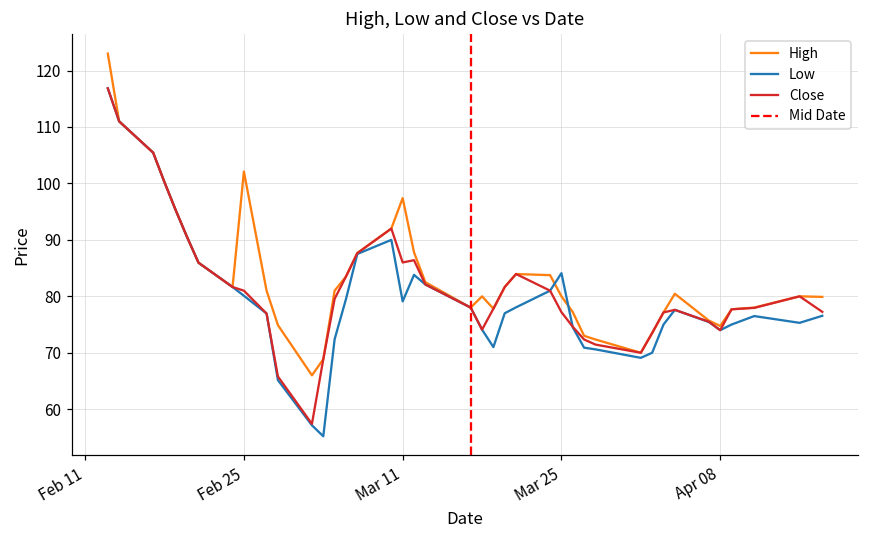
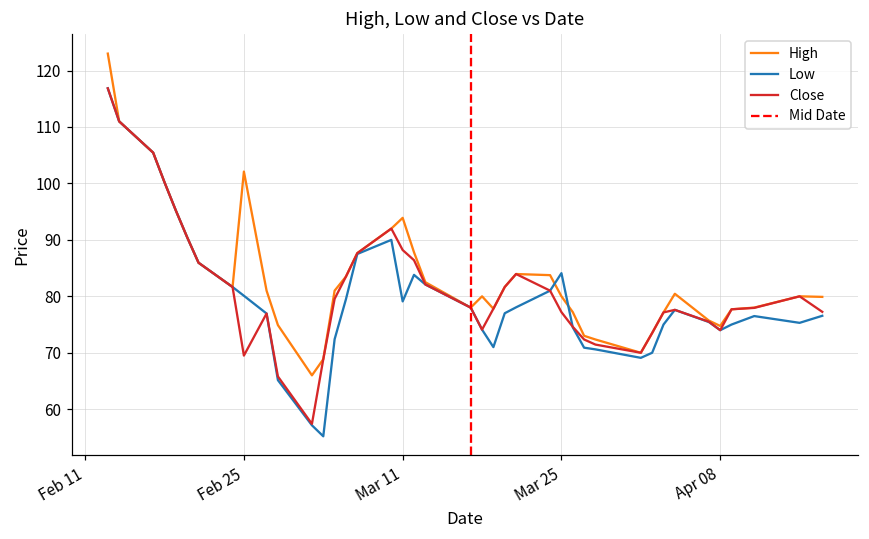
  {
    "High": {
      "Feb 25": 102,
-     "Mar 11": 97,
+     "Mar 11": 94,
      "Mar 25": 80,
      "Apr 08": 75
    },
    "Low": {
      "Feb 25": 80,
      "Mar 11": 79,
      "Mar 25": 84
    },
    "Close": {
-     "Feb 25": 81,
-     "Mar 11": 86,
+     "Feb 25": 70,
+     "Mar 11": 88,
      "Mar 25": 77
    }
  }
